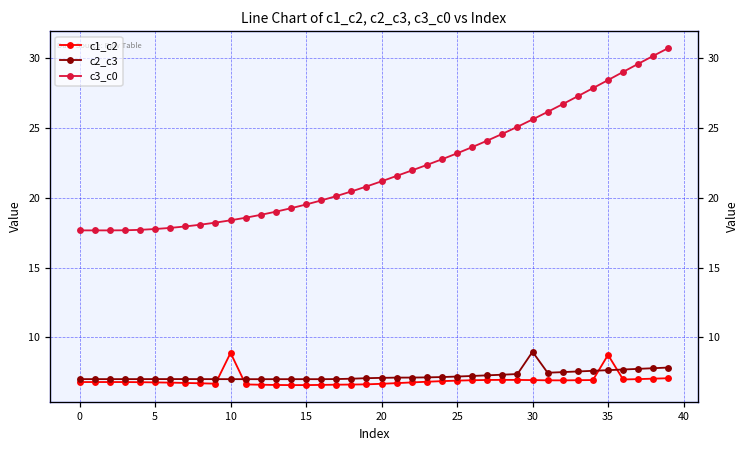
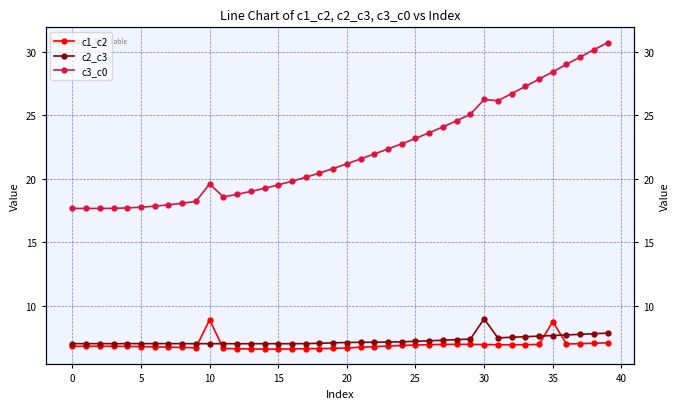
  {
    "c1_c2": {
      "0": 6.8,
      "5": 6.8,
      "10": 8.9,
      "15": 6.6,
      "20": 6.7,
      "25": 6.9,
      "30": 6.9,
      "35": 8.7
    },
    "c2_c3": {
      "0": 7.0,
      "5": 7.0,
      "10": 7.0,
      "15": 7.0,
      "20": 7.1,
      "25": 7.2,
      "30": 9.0,
      "35": 7.6
    },
    "c3_c0": {
      "0": 17.7,
      "5": 17.8,
-     "10": 18.4,
+     "10": 19.6,
      "15": 19.5,
      "20": 21.2,
      "25": 23.2,
-     "30": 25.6,
+     "30": 26.2,
      "35": 28.4
    }
  }
